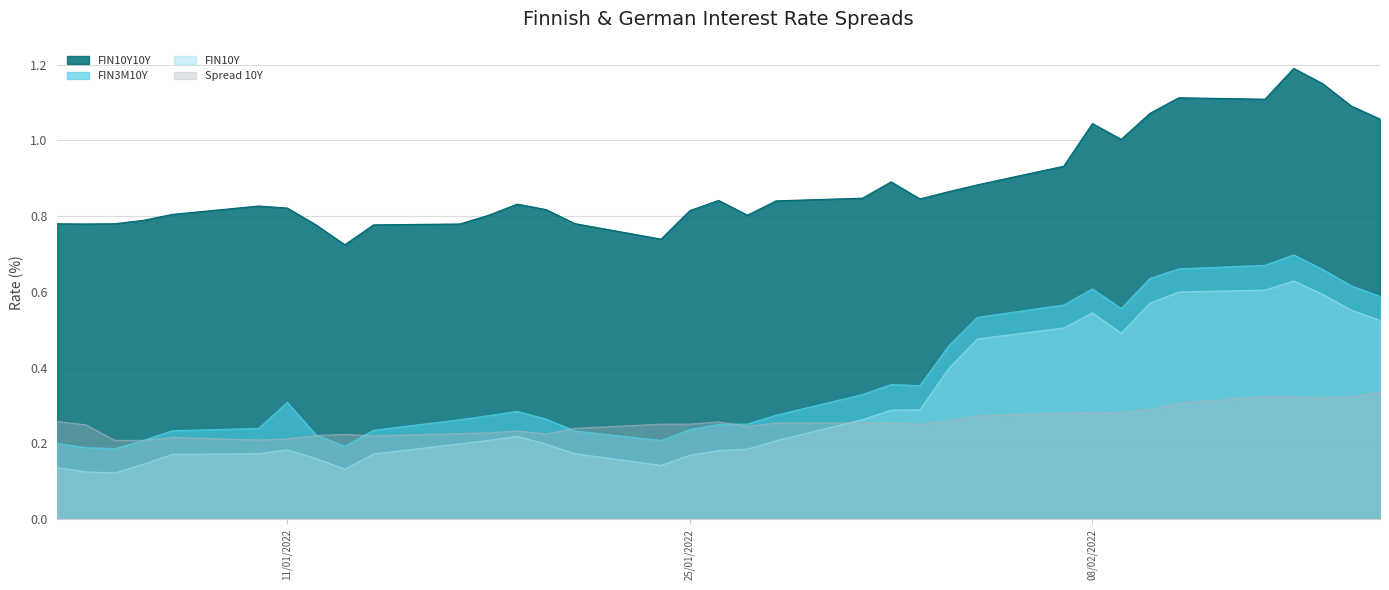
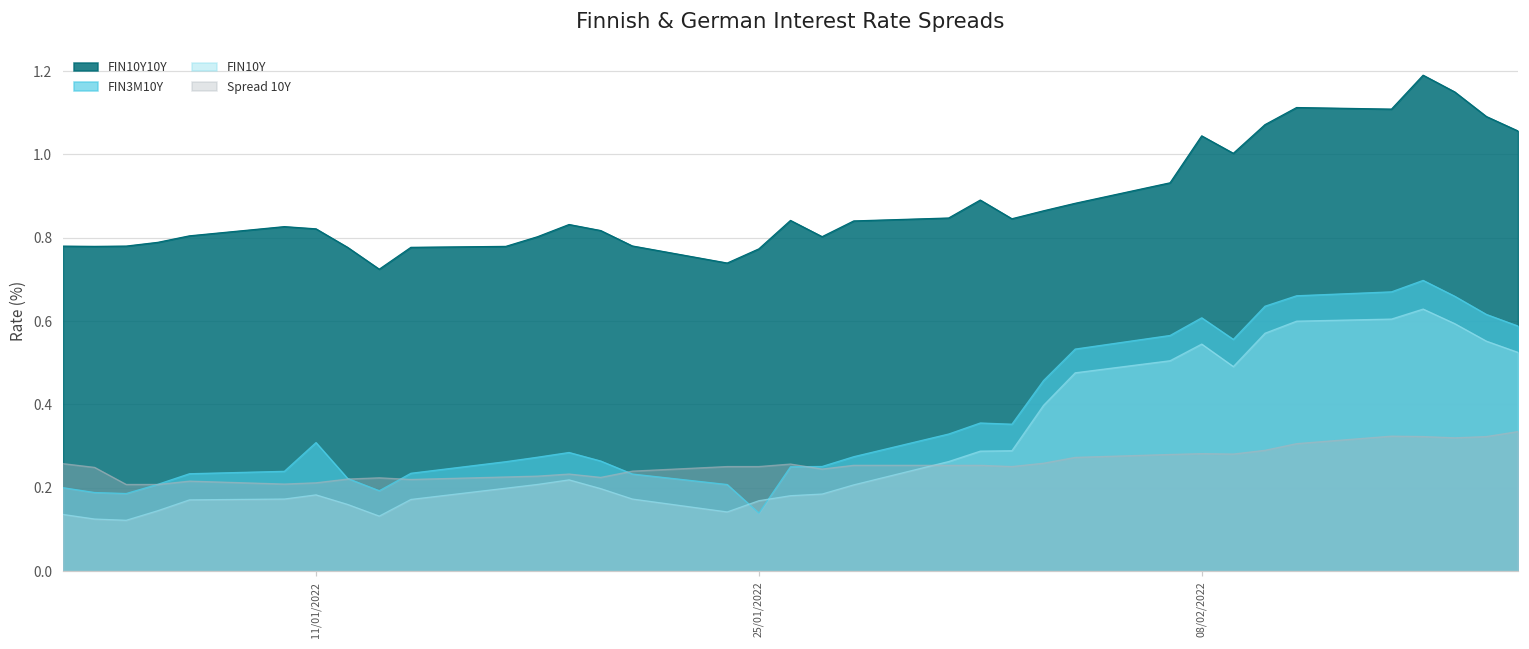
  {
    "FIN10Y10Y": {
      "11/01/2022": 0.82,
-     "25/01/2022": 0.81,
+     "25/01/2022": 0.77,
      "08/02/2022": 1.04
    },
    "FIN3M10Y": {
      "11/01/2022": 0.31,
-     "25/01/2022": 0.24,
+     "25/01/2022": 0.14,
      "08/02/2022": 0.61
    }
  }
